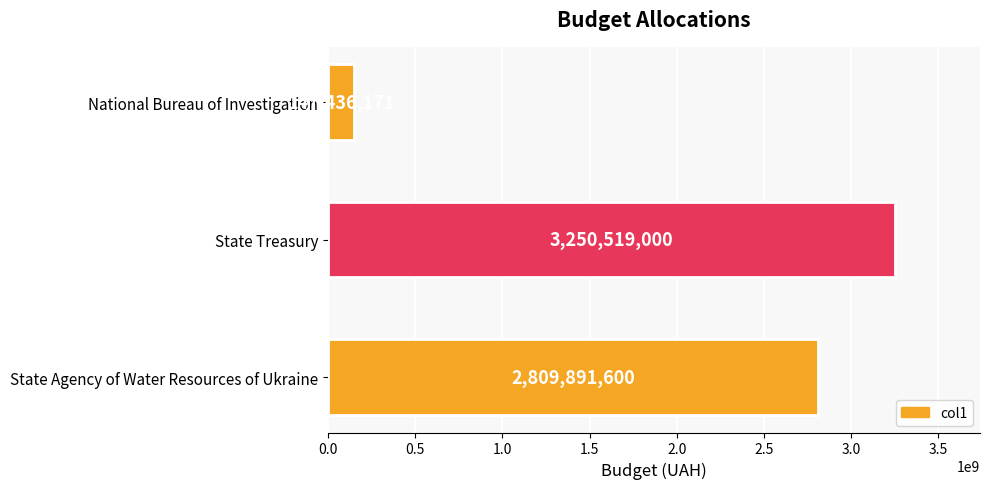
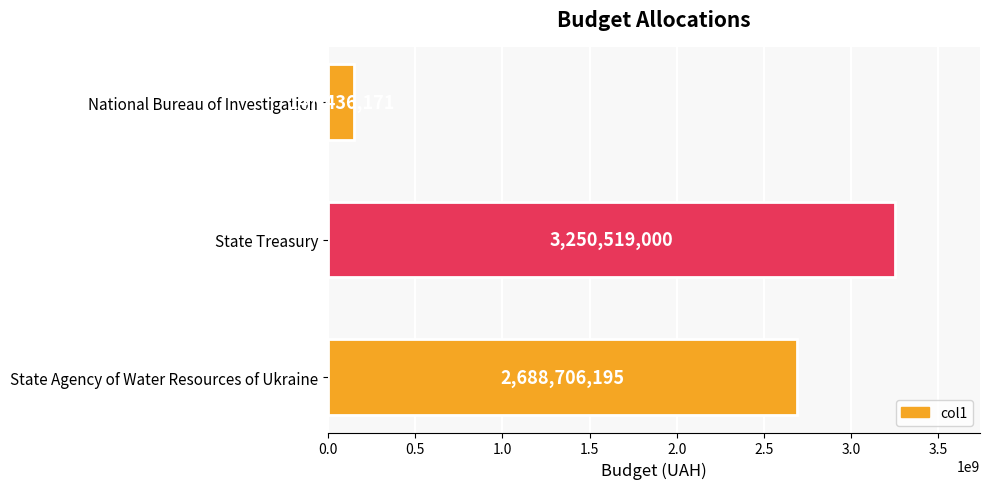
  {
    "State Treasury": "3,250,519,000",
-   "State Agency of Water Resources of Ukraine": "2,809,891,600"
+   "State Agency of Water Resources of Ukraine": "2,688,706,195"
  }
